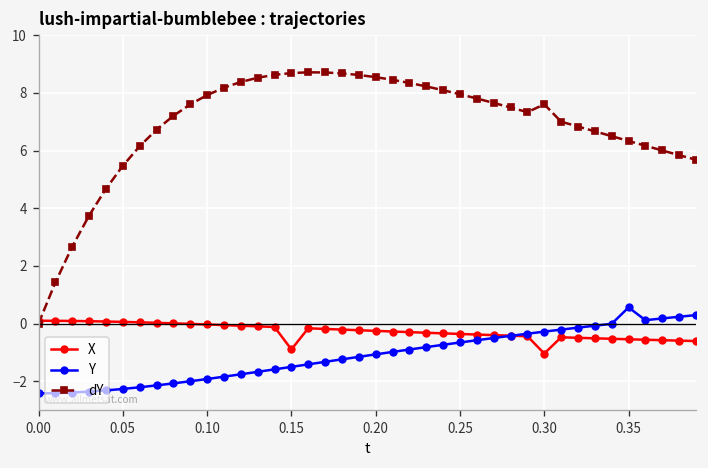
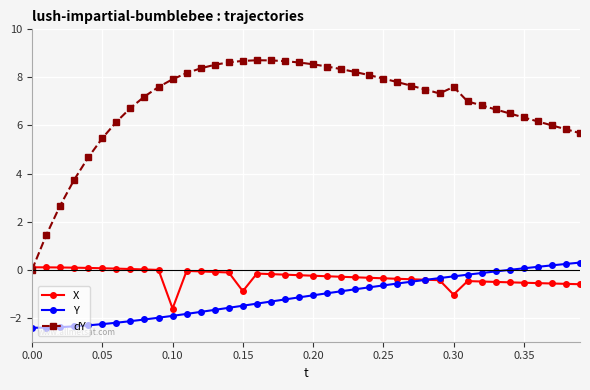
  {
    "X": {
      "0.05": 0.1,
-     "0.10": 0.0,
+     "0.10": -1.6,
      "0.15": -0.9,
      "0.20": -0.3,
      "0.25": -0.4,
      "0.30": -1.0,
      "0.35": -0.5
    },
    "Y": {
      "0.00": -2.4,
      "0.05": -2.3,
      "0.10": -1.9,
      "0.15": -1.5,
      "0.20": -1.1,
      "0.25": -0.7,
      "0.30": -0.3,
-     "0.35": 0.6
+     "0.35": 0.1
    },
    "dY": {
      "0.05": 5.5,
      "0.10": 7.9,
      "0.15": 8.7,
      "0.20": 8.5,
      "0.25": 8.0,
      "0.30": 7.6,
      "0.35": 6.3
    }
  }
